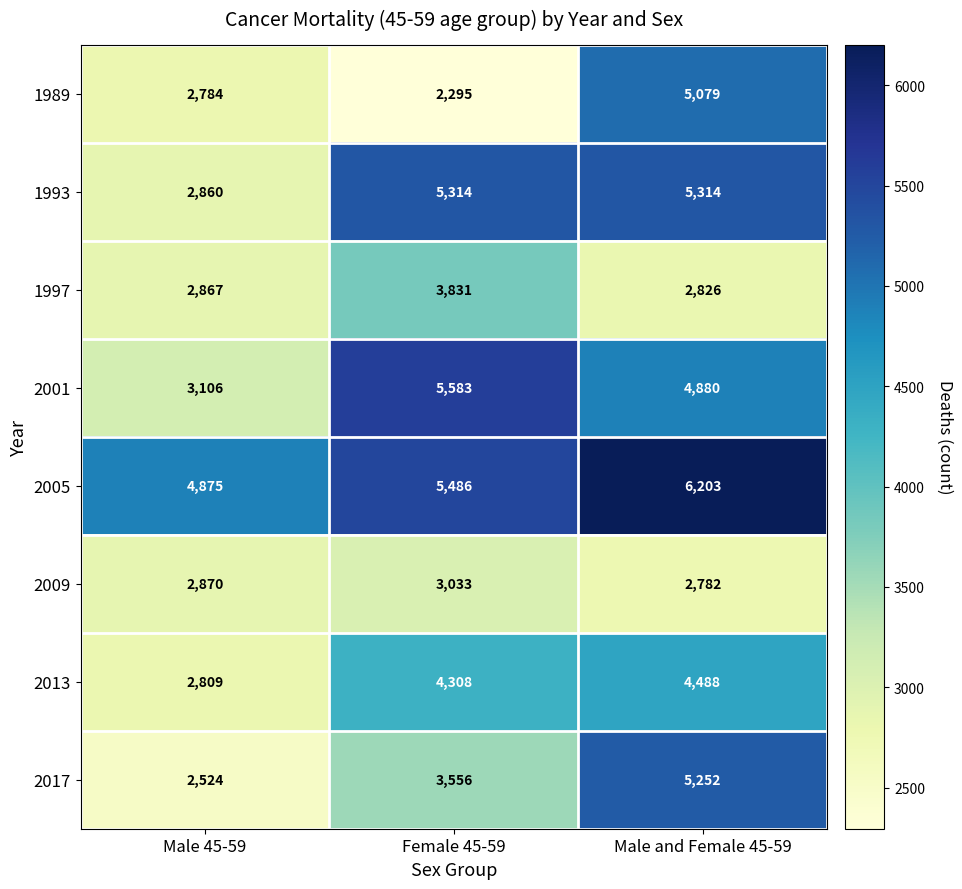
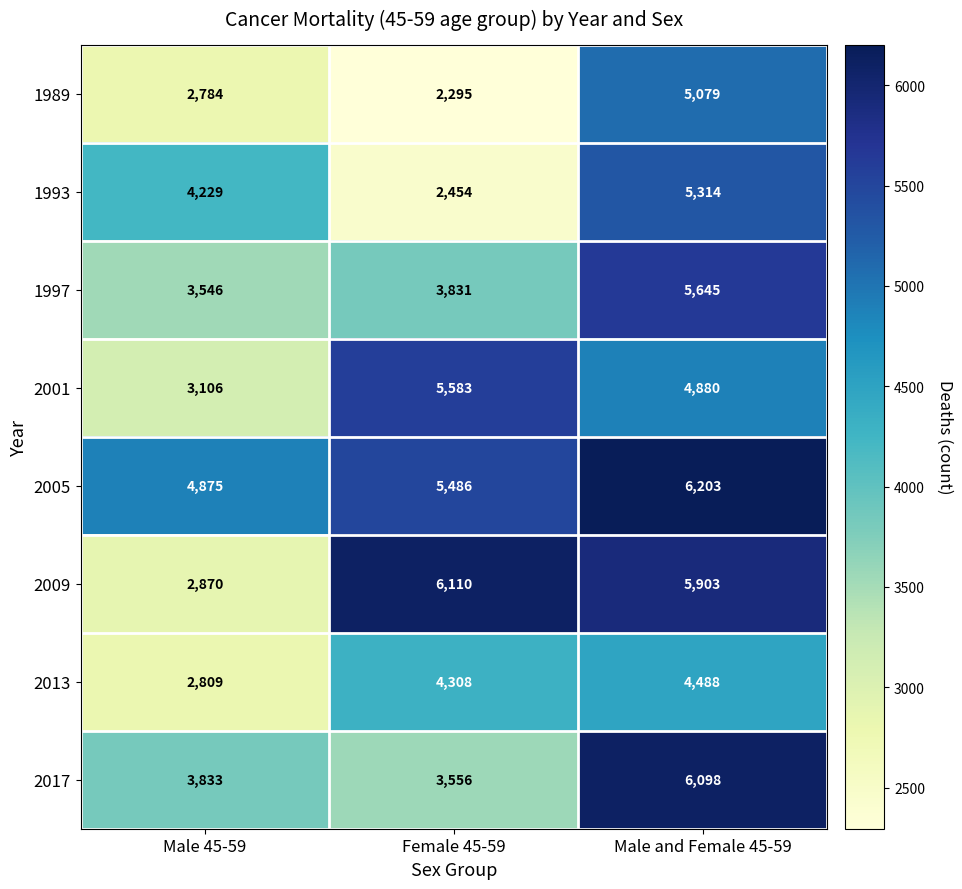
  {
    "1989": {
      "Male 45-59": "2,784",
      "Female 45-59": "2,295",
      "Male and Female 45-59": "5,079"
    },
    "1993": {
-     "Male 45-59": "2,860",
-     "Female 45-59": "5,314",
+     "Male 45-59": "4,229",
+     "Female 45-59": "2,454",
      "Male and Female 45-59": "5,314"
    },
    "1997": {
-     "Male 45-59": "2,867",
+     "Male 45-59": "3,546",
      "Female 45-59": "3,831",
-     "Male and Female 45-59": "2,826"
+     "Male and Female 45-59": "5,645"
    },
    "2001": {
      "Male 45-59": "3,106",
      "Female 45-59": "5,583",
      "Male and Female 45-59": "4,880"
    },
    "2005": {
      "Male 45-59": "4,875",
      "Female 45-59": "5,486",
      "Male and Female 45-59": "6,203"
    },
    "2009": {
      "Male 45-59": "2,870",
-     "Female 45-59": "3,033",
-     "Male and Female 45-59": "2,782"
+     "Female 45-59": "6,110",
+     "Male and Female 45-59": "5,903"
    },
    "2013": {
      "Male 45-59": "2,809",
      "Female 45-59": "4,308",
      "Male and Female 45-59": "4,488"
    },
    "2017": {
-     "Male 45-59": "2,524",
+     "Male 45-59": "3,833",
      "Female 45-59": "3,556",
-     "Male and Female 45-59": "5,252"
+     "Male and Female 45-59": "6,098"
    }
  }
